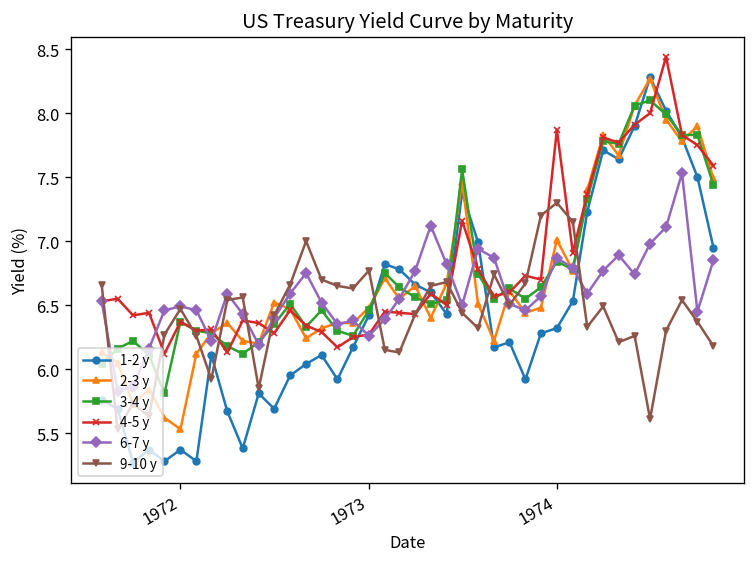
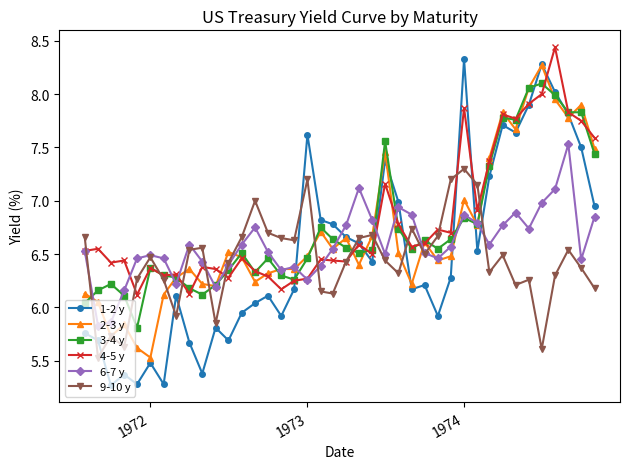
  {
    "1-2 y": {
-     "1972": 5.37,
-     "1973": 6.42,
-     "1974": 6.32
+     "1972": 5.48,
+     "1973": 7.62,
+     "1974": 8.33
    },
    "2-3 y": {
      "1972": 5.53,
      "1974": 7.01
    },
    "3-4 y": {
      "1974": 6.84
    },
    "4-5 y": {
      "1974": 7.87
    },
    "6-7 y": {
      "1974": 6.87
    },
    "9-10 y": {
-     "1973": 6.77,
+     "1973": 7.20,
      "1974": 7.30
    }
  }
